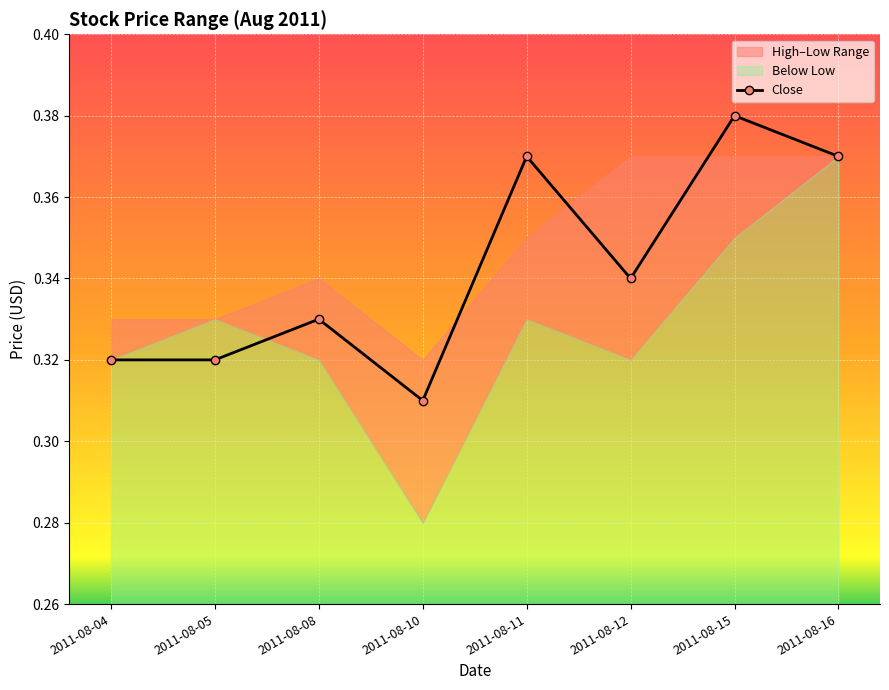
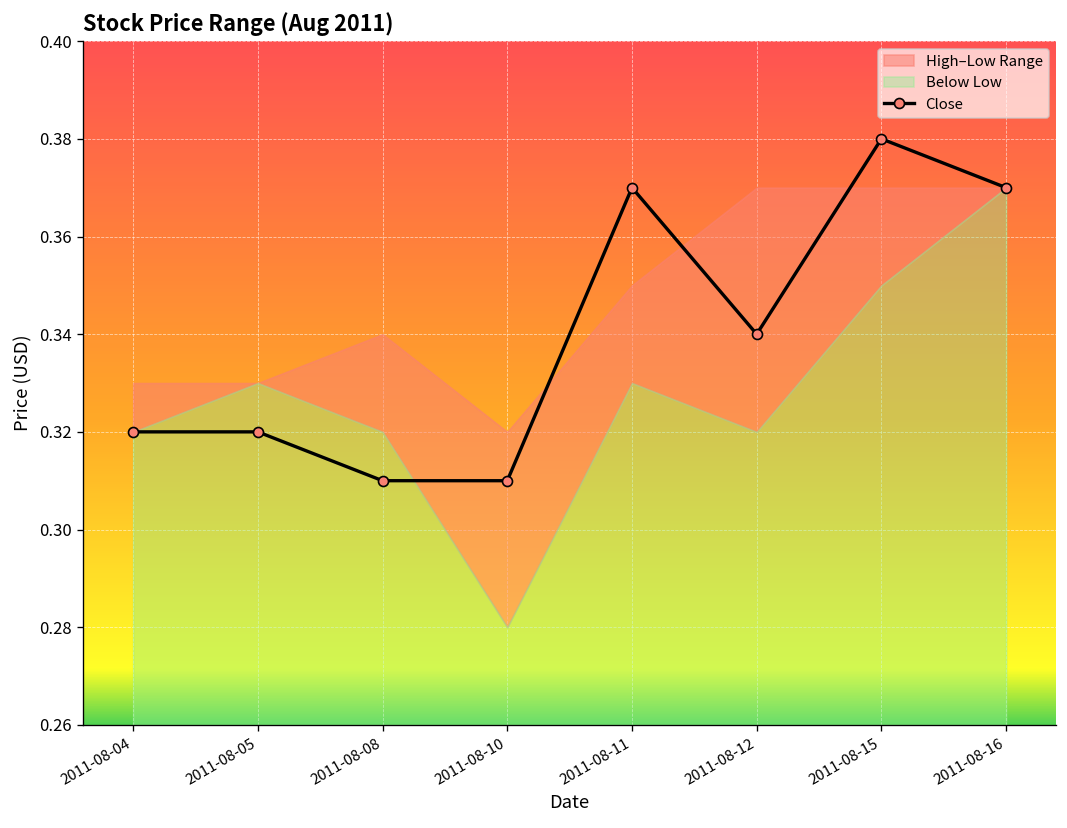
  {
    "Close": {
      "2011-08-05": 0.32,
-     "2011-08-08": 0.33,
+     "2011-08-08": 0.31,
      "2011-08-10": 0.31,
      "2011-08-11": 0.37,
      "2011-08-12": 0.34,
      "2011-08-15": 0.38
    },
    "Below Low": {
      "2011-08-08": 0.32,
      "2011-08-10": 0.28,
      "2011-08-11": 0.33,
      "2011-08-12": 0.32,
      "2011-08-15": 0.35
    }
  }
